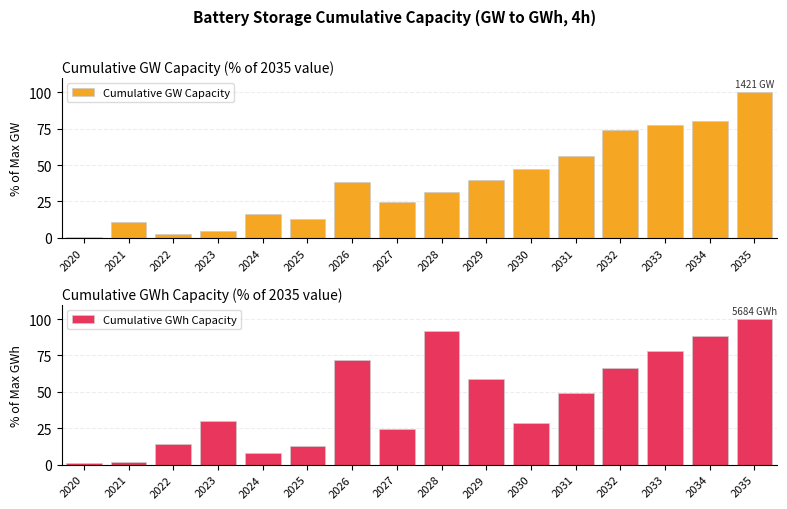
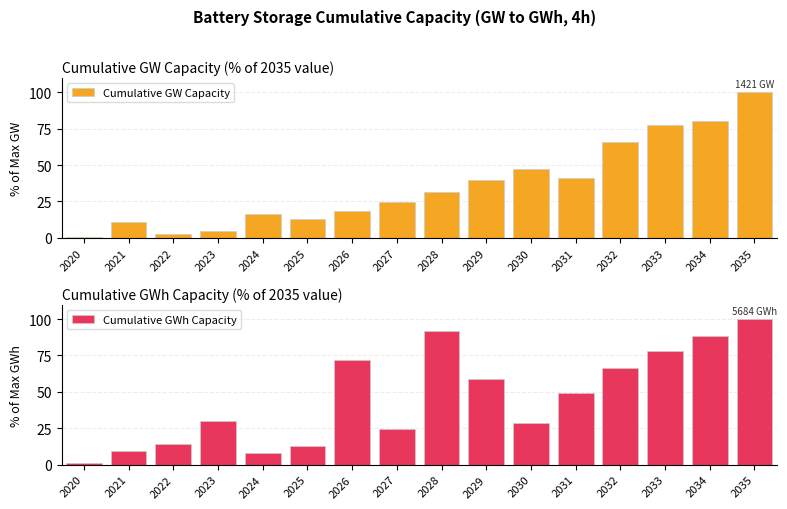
  {
    "Cumulative GW Capacity (% of 2035 value)": {
      "2021": 11,
      "2022": 3,
      "2023": 5,
      "2024": 16,
      "2025": 13,
-     "2026": 39,
+     "2026": 18,
      "2027": 24,
      "2028": 31,
      "2029": 39,
      "2030": 48,
-     "2031": 56,
-     "2032": 74,
+     "2031": 41,
+     "2032": 66,
      "2033": 78,
      "2034": 80
    },
    "Cumulative GWh Capacity (% of 2035 value)": {
-     "2021": 2,
+     "2021": 9,
      "2022": 14,
      "2023": 30,
      "2024": 8,
      "2025": 13,
      "2026": 72,
      "2027": 24,
      "2028": 92,
      "2029": 59,
      "2030": 28,
      "2031": 49,
      "2032": 66,
      "2033": 78,
      "2034": 88
    }
  }
